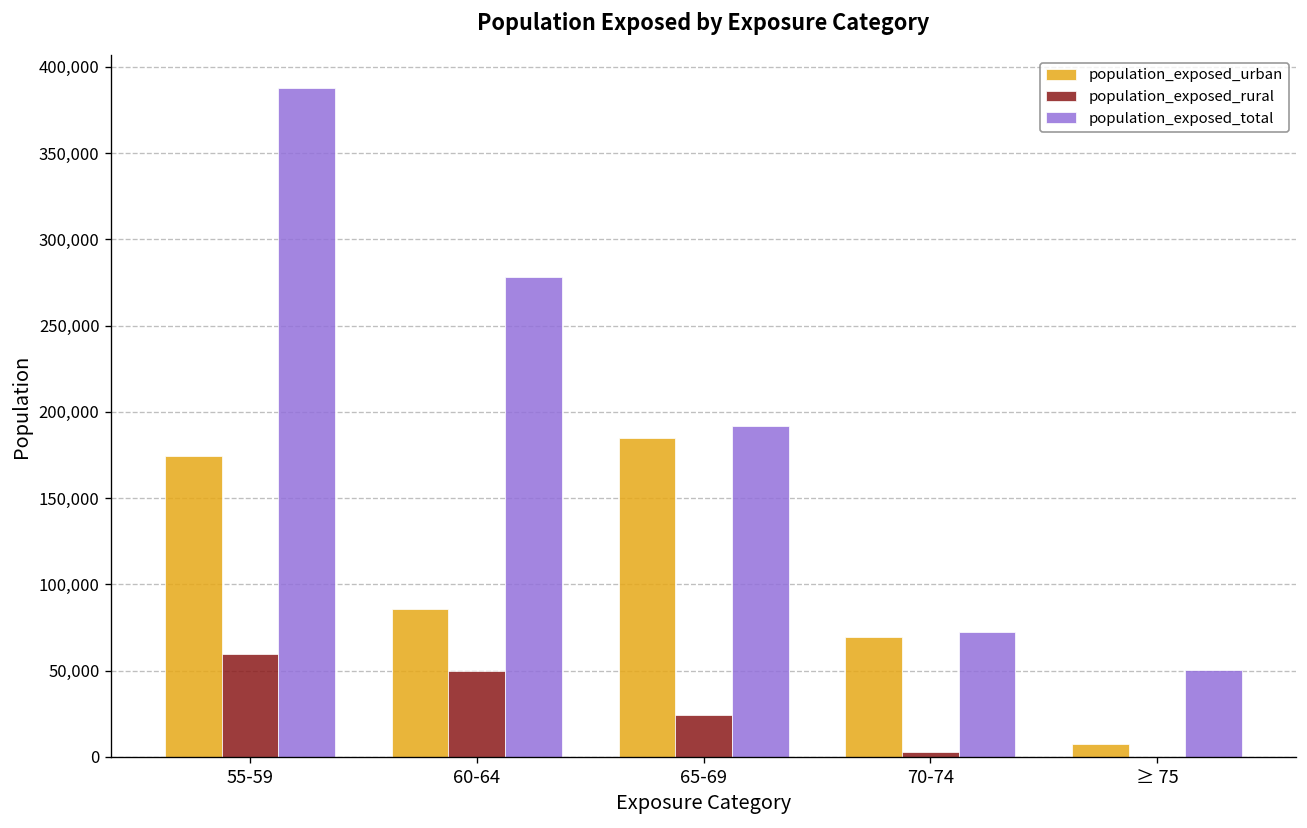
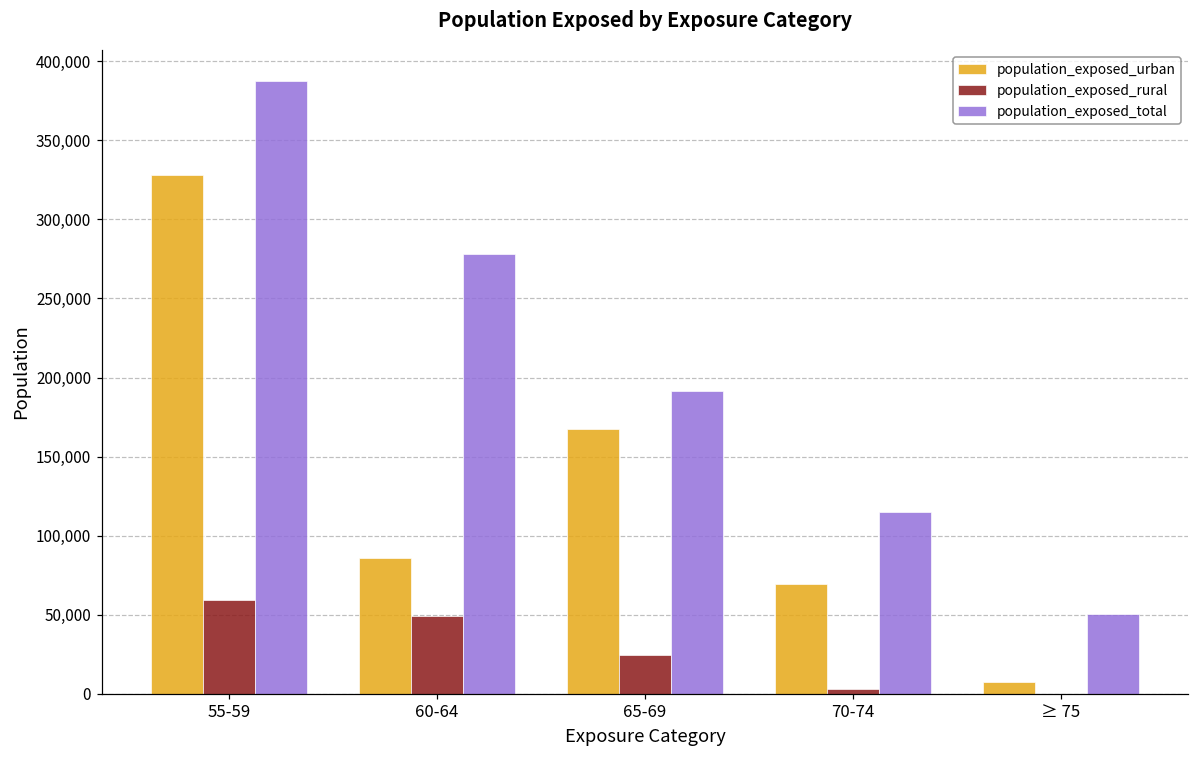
  {
    "population_exposed_urban": {
-     "55-59": "174,000",
+     "55-59": "328,000",
      "60-64": "86,000",
-     "65-69": "185,000",
+     "65-69": "167,000",
      "70-74": "69,000",
      "≥ 75": "8,000"
    },
    "population_exposed_rural": {
      "55-59": "60,000",
      "60-64": "50,000",
      "65-69": "25,000",
      "70-74": "3,000",
      "≥ 75": "0"
    },
    "population_exposed_total": {
      "55-59": "388,000",
      "60-64": "278,000",
      "65-69": "192,000",
-     "70-74": "72,000",
+     "70-74": "115,000",
      "≥ 75": "50,000"
    }
  }
